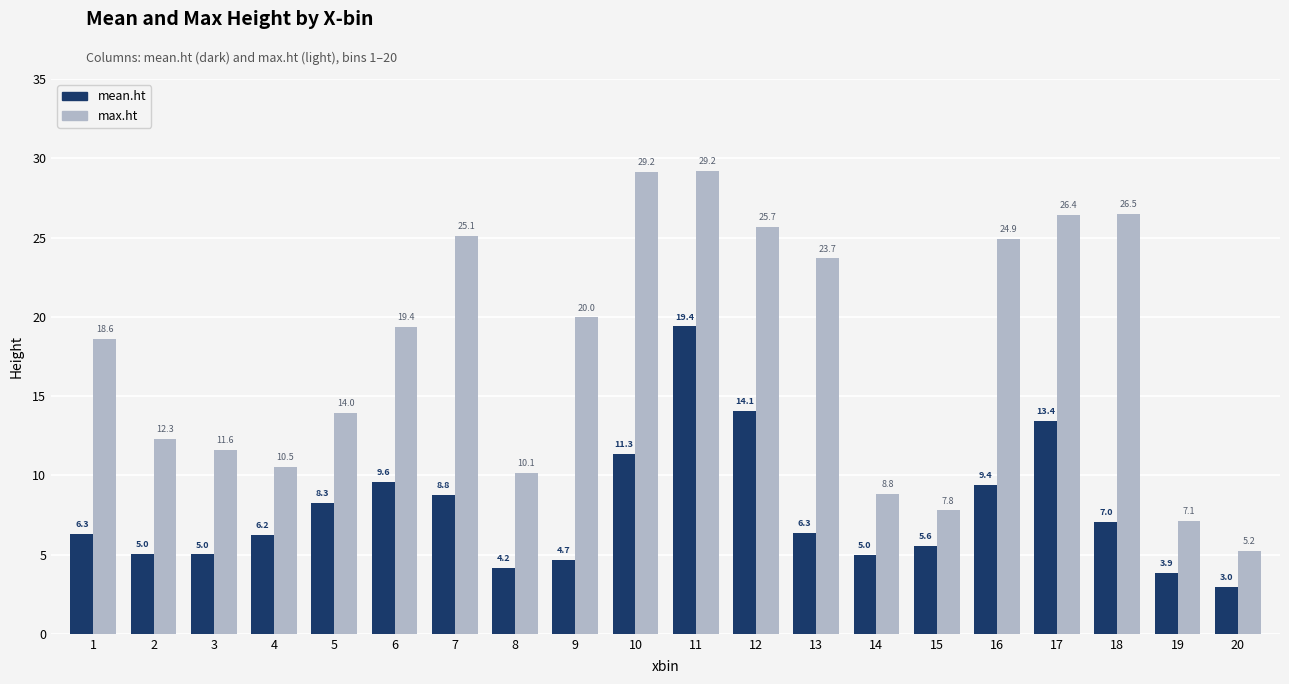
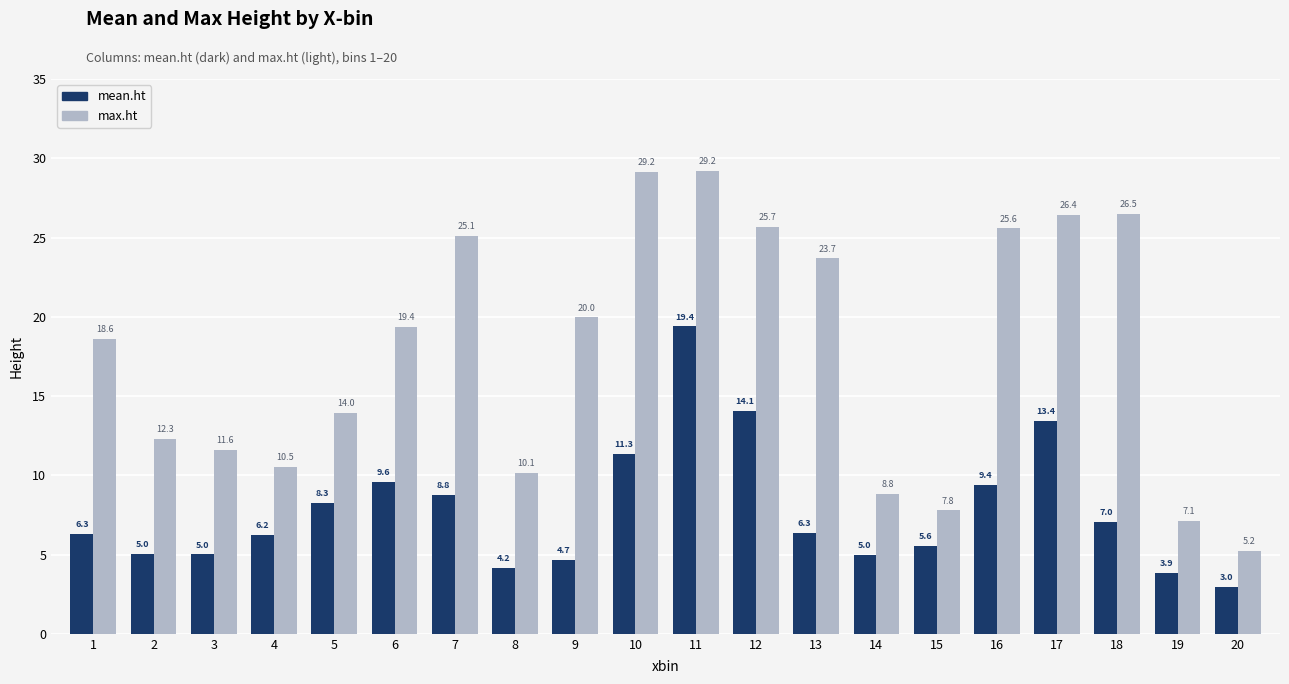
  {
    "mean.ht": {
      "1": 6.3,
      "2": 5.0,
      "3": 5.0,
      "4": 6.2,
      "5": 8.3,
      "6": 9.6,
      "7": 8.8,
      "8": 4.2,
      "9": 4.7,
      "10": 11.3,
      "11": 19.4,
      "12": 14.1,
      "13": 6.3,
      "14": 5.0,
      "15": 5.6,
      "16": 9.4,
      "17": 13.4,
      "18": 7.0,
      "19": 3.9,
      "20": 3.0
    },
    "max.ht": {
      "1": 18.6,
      "2": 12.3,
      "3": 11.6,
      "4": 10.5,
      "5": 14.0,
      "6": 19.4,
      "7": 25.1,
      "8": 10.1,
      "9": 20.0,
      "10": 29.2,
      "11": 29.2,
      "12": 25.7,
      "13": 23.7,
      "14": 8.8,
      "15": 7.8,
-     "16": 24.9,
+     "16": 25.6,
      "17": 26.4,
      "18": 26.5,
      "19": 7.1,
      "20": 5.2
    }
  }
